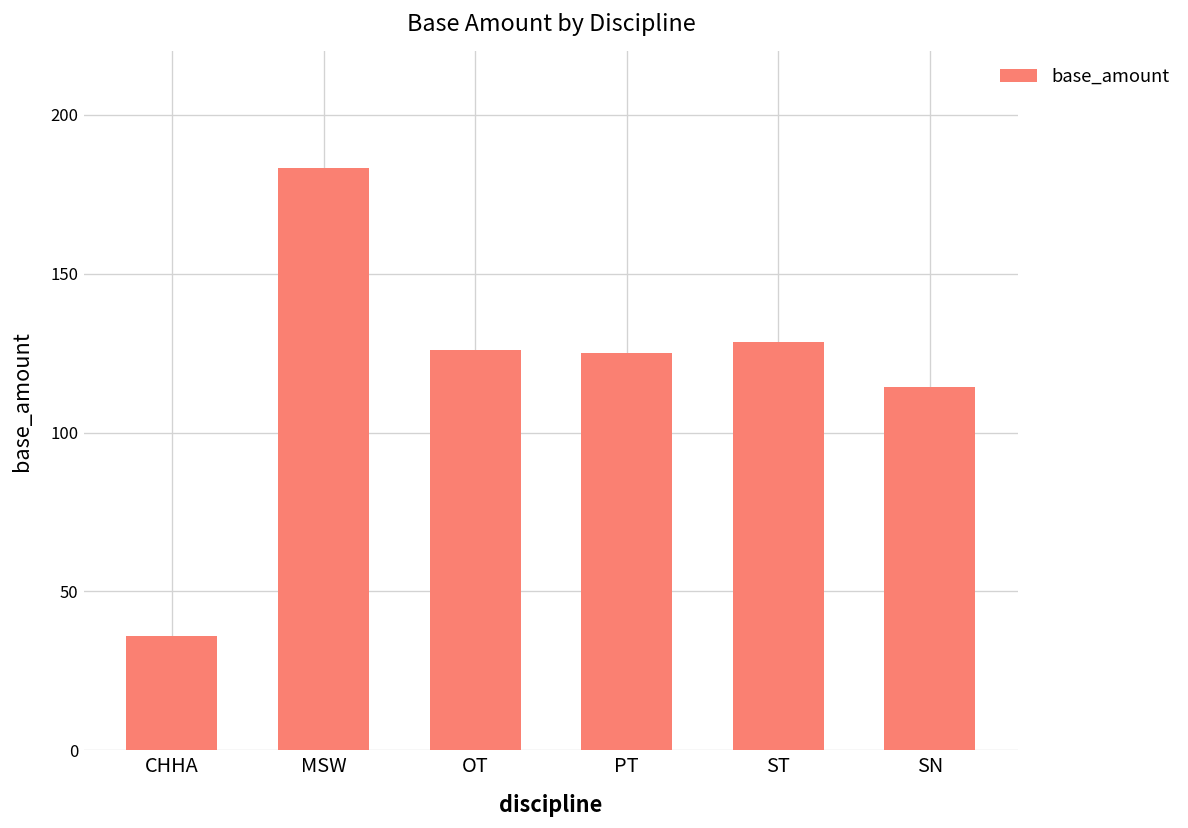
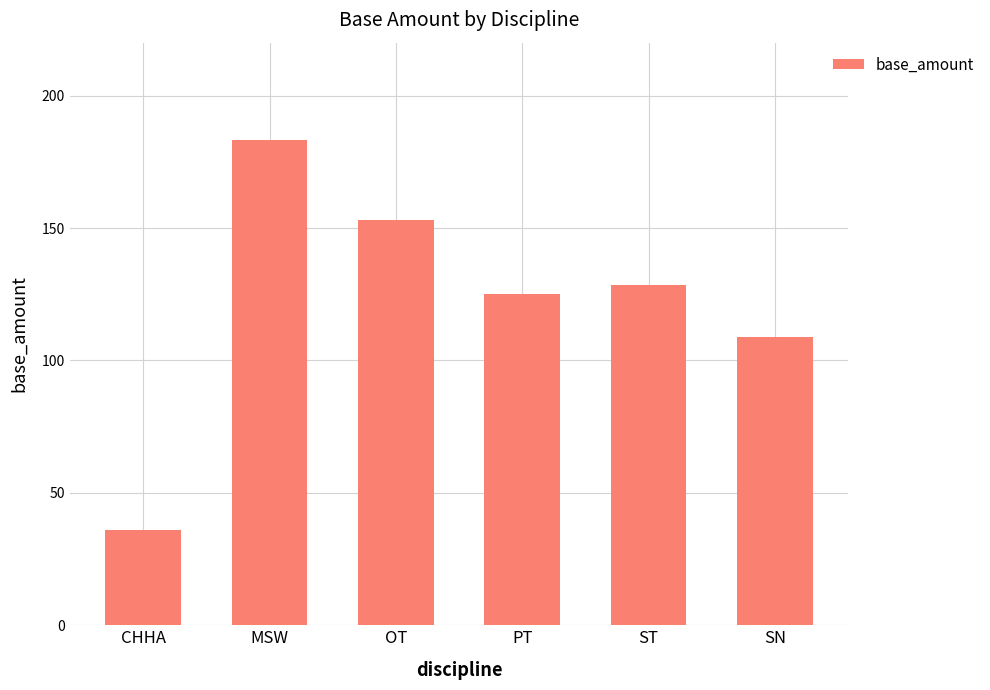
  {
    "CHHA": 36,
    "MSW": 183,
-   "OT": 126,
+   "OT": 153,
    "PT": 125,
    "ST": 128,
-   "SN": 114
+   "SN": 109
  }
